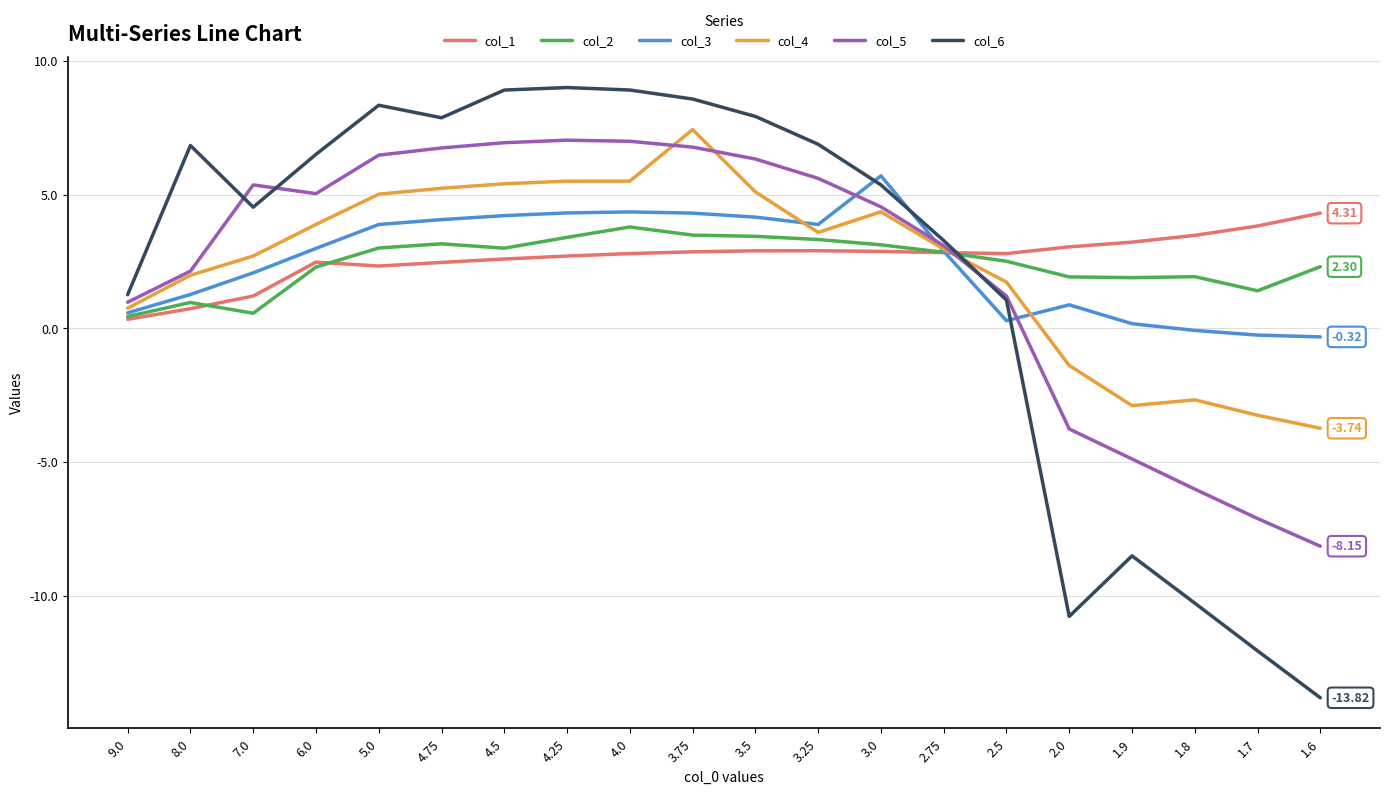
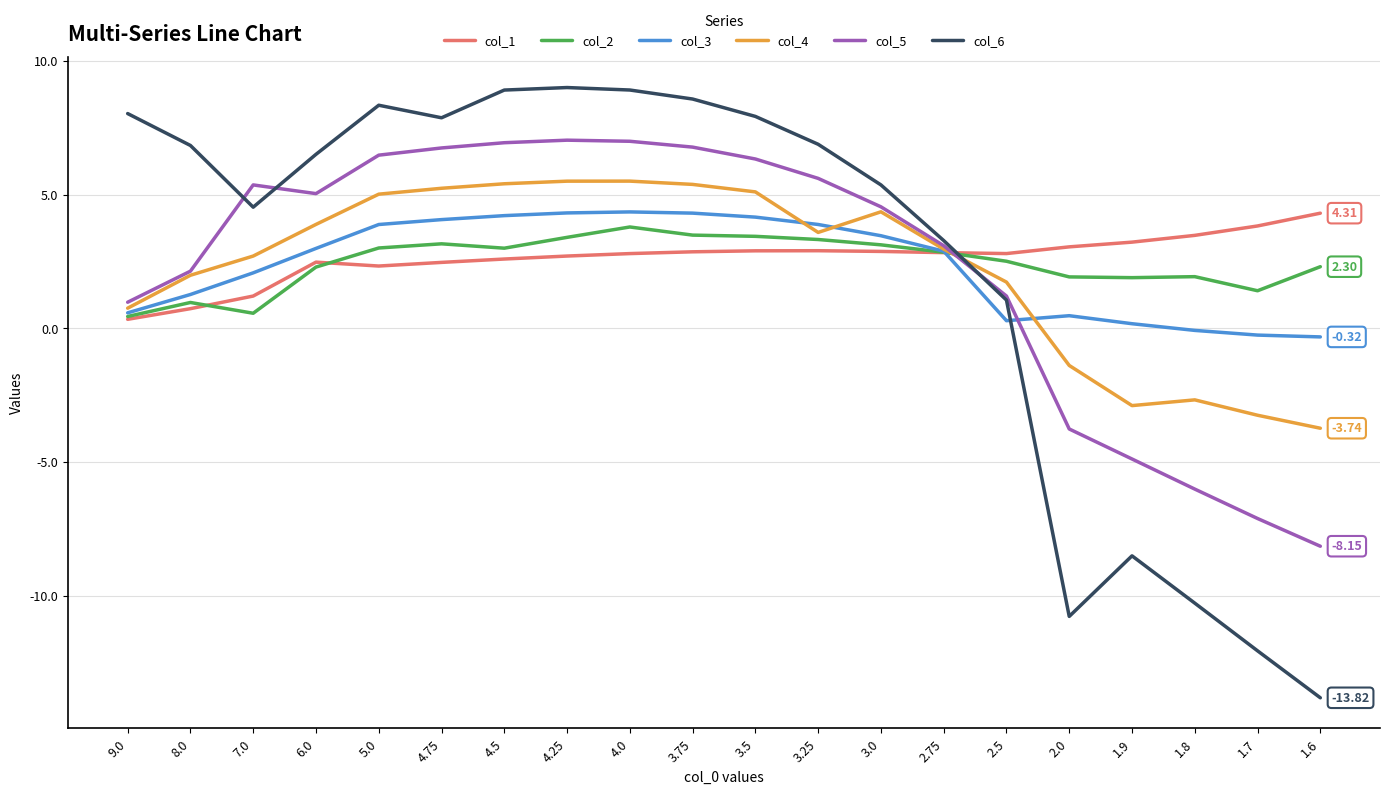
  {
    "col_1": {
      "9.0": 0.3,
      "8.0": 0.7,
      "7.0": 1.2,
      "6.0": 2.5,
      "5.0": 2.3,
      "4.75": 2.5,
      "4.5": 2.6,
      "4.25": 2.7,
      "4.0": 2.8,
      "3.75": 2.9,
      "3.5": 2.9,
      "3.25": 2.9,
      "3.0": 2.9,
      "2.5": 2.8,
      "2.0": 3.0,
      "1.9": 3.2,
      "1.8": 3.5,
      "1.7": 3.8
    },
    "col_2": {
      "9.0": 0.4,
      "8.0": 1.0,
      "7.0": 0.6,
      "6.0": 2.3,
      "5.0": 3.0,
      "4.75": 3.2,
      "4.5": 3.0,
      "4.25": 3.4,
      "4.0": 3.8,
      "3.75": 3.5,
      "3.5": 3.4,
      "3.25": 3.3,
      "3.0": 3.1,
      "2.5": 2.5,
      "2.0": 1.9,
      "1.9": 1.9,
      "1.8": 1.9,
      "1.7": 1.4
    },
    "col_3": {
      "9.0": 0.6,
      "8.0": 1.3,
      "7.0": 2.1,
      "6.0": 3.0,
      "5.0": 3.9,
      "4.75": 4.1,
      "4.5": 4.2,
      "4.25": 4.3,
      "4.0": 4.4,
      "3.75": 4.3,
      "3.5": 4.2,
      "3.25": 3.9,
-     "3.0": 5.7,
+     "3.0": 3.5,
      "2.5": 0.3,
-     "2.0": 0.9,
+     "2.0": 0.5,
      "1.9": 0.2,
      "1.8": -0.1,
      "1.7": -0.3
    },
    "col_4": {
      "9.0": 0.8,
      "8.0": 2.0,
      "7.0": 2.7,
      "6.0": 3.9,
      "5.0": 5.0,
      "4.75": 5.2,
      "4.5": 5.4,
      "4.25": 5.5,
      "4.0": 5.5,
-     "3.75": 7.4,
+     "3.75": 5.4,
      "3.5": 5.1,
      "3.25": 3.6,
      "3.0": 4.4,
      "2.5": 1.7,
      "2.0": -1.4,
      "1.9": -2.9,
      "1.8": -2.7,
      "1.7": -3.3
    },
    "col_5": {
      "9.0": 1.0,
      "8.0": 2.1,
      "7.0": 5.4,
      "6.0": 5.0,
      "5.0": 6.5,
      "4.75": 6.7,
      "4.5": 6.9,
      "4.25": 7.0,
      "4.0": 7.0,
      "3.75": 6.8,
      "3.5": 6.3,
      "3.25": 5.6,
      "3.0": 4.5,
      "2.75": 3.1,
      "2.5": 1.2,
      "2.0": -3.8,
      "1.9": -4.9,
      "1.8": -6.0,
      "1.7": -7.1
    },
    "col_6": {
-     "9.0": 1.3,
+     "9.0": 8.0,
      "8.0": 6.8,
      "7.0": 4.5,
      "6.0": 6.5,
      "5.0": 8.3,
      "4.75": 7.9,
      "4.5": 8.9,
      "4.25": 9.0,
      "4.0": 8.9,
      "3.75": 8.6,
      "3.5": 7.9,
      "3.25": 6.9,
      "3.0": 5.4,
      "2.75": 3.3,
      "2.5": 1.1,
      "2.0": -10.8,
      "1.9": -8.5,
      "1.8": -10.3,
      "1.7": -12.1
    }
  }
